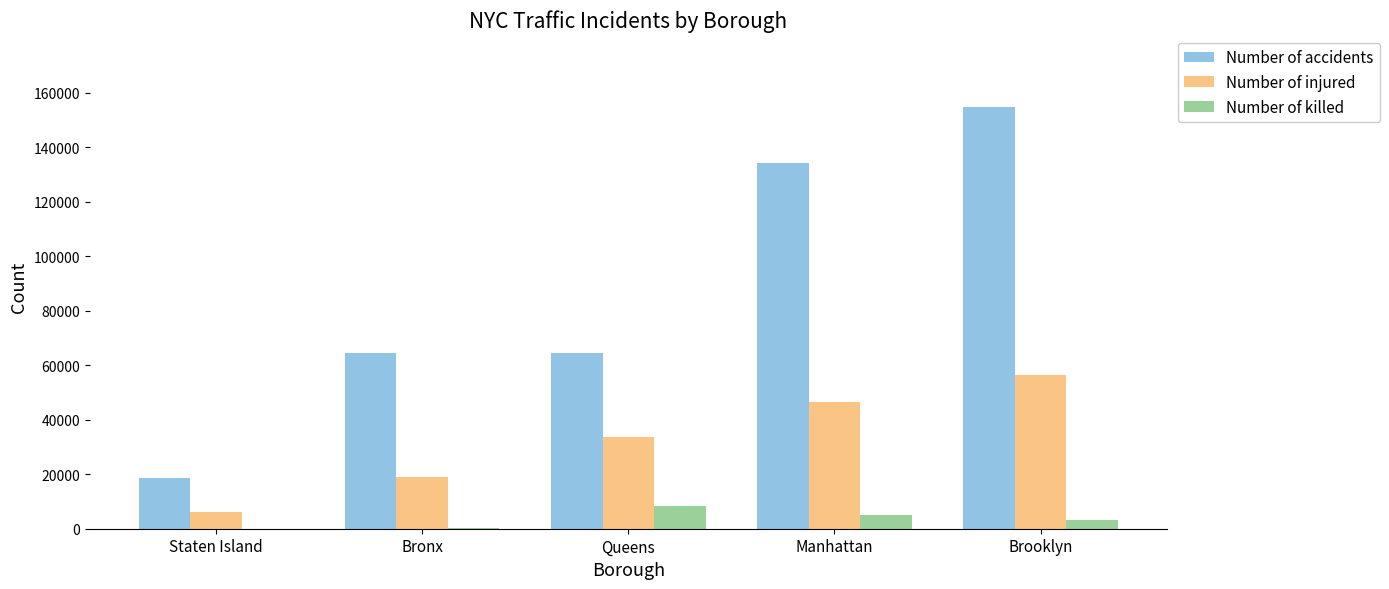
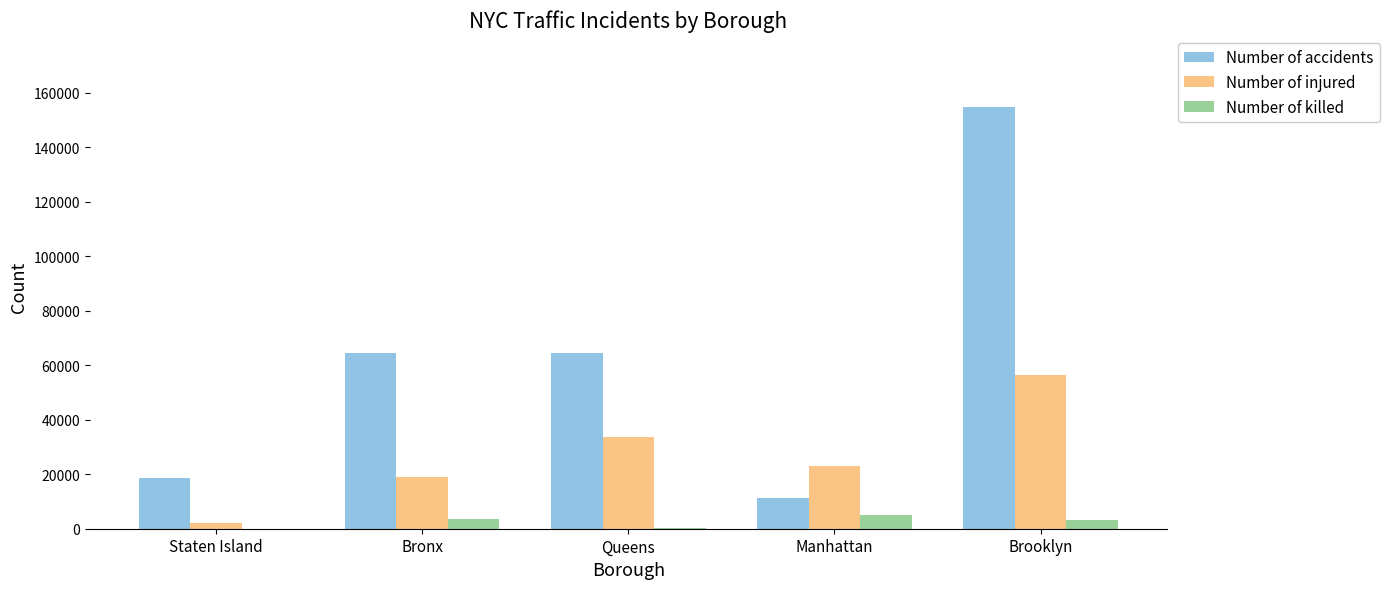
  {
    "Number of accidents": {
      "Staten Island": 19000,
      "Bronx": 64000,
      "Queens": 65000,
-     "Manhattan": 134000,
+     "Manhattan": 11000,
      "Brooklyn": 155000
    },
    "Number of injured": {
-     "Staten Island": 6000,
+     "Staten Island": 2000,
      "Bronx": 19000,
      "Queens": 34000,
-     "Manhattan": 46000,
+     "Manhattan": 23000,
      "Brooklyn": 56000
    },
    "Number of killed": {
-     "Bronx": 0,
-     "Queens": 8000,
+     "Bronx": 4000,
+     "Queens": 0,
      "Manhattan": 5000,
      "Brooklyn": 3000
    }
  }
